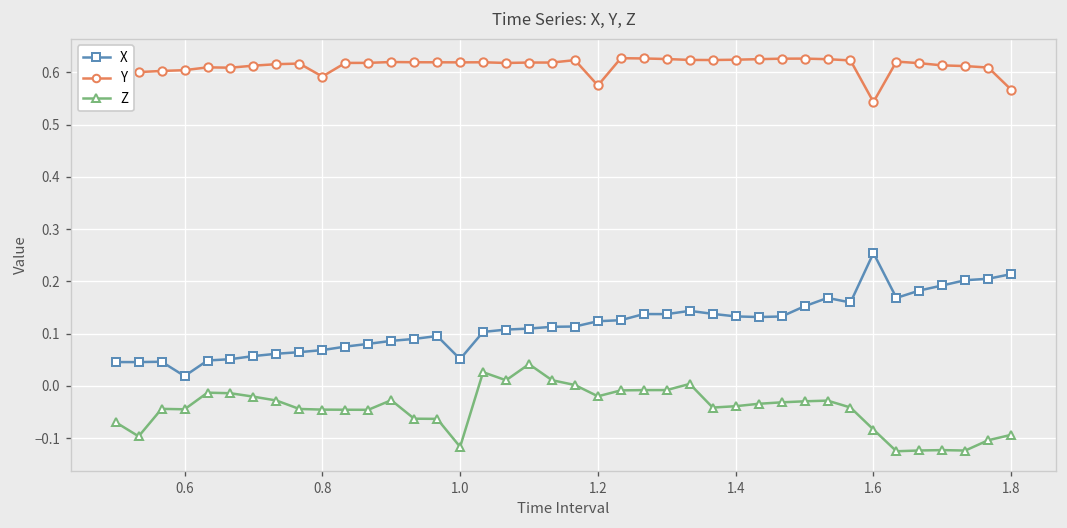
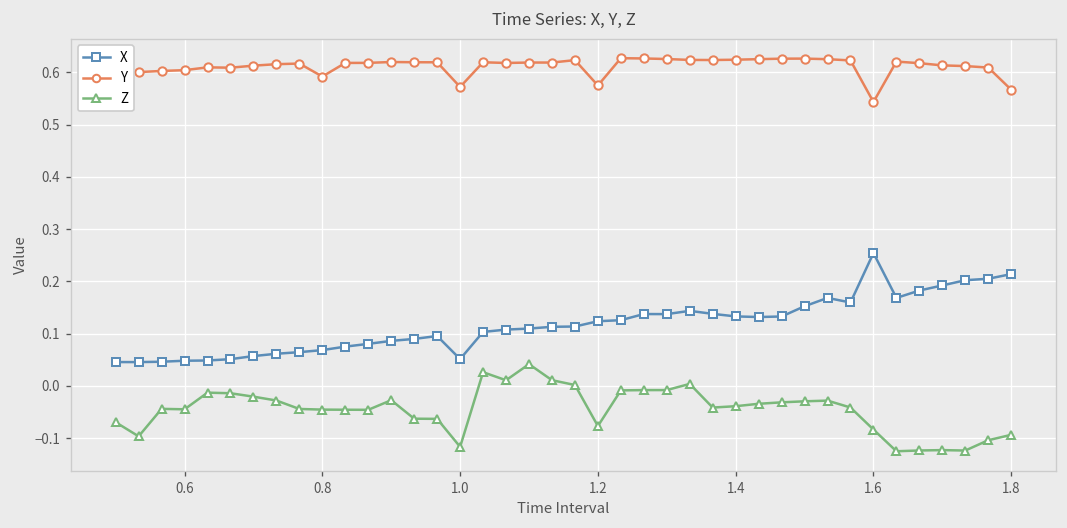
  {
    "X": {
-     "0.6": 0.02,
+     "0.6": 0.05,
      "0.8": 0.07,
      "1.0": 0.05,
      "1.2": 0.12,
      "1.4": 0.13,
      "1.6": 0.25,
      "1.8": 0.21
    },
    "Y": {
      "0.6": 0.60,
      "0.8": 0.59,
-     "1.0": 0.62,
+     "1.0": 0.57,
      "1.2": 0.58,
      "1.4": 0.62,
      "1.6": 0.54,
      "1.8": 0.57
    },
    "Z": {
      "0.6": -0.04,
      "0.8": -0.05,
      "1.0": -0.12,
-     "1.2": -0.02,
+     "1.2": -0.08,
      "1.4": -0.04,
      "1.6": -0.08,
      "1.8": -0.09
    }
  }
